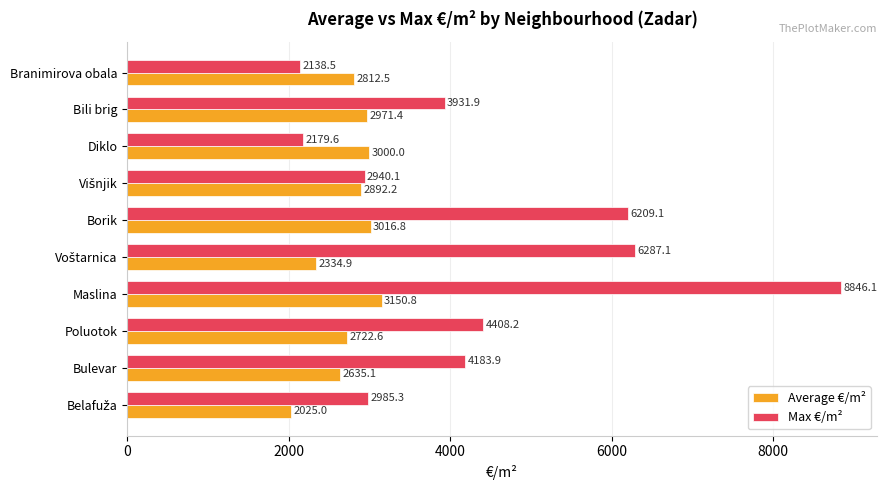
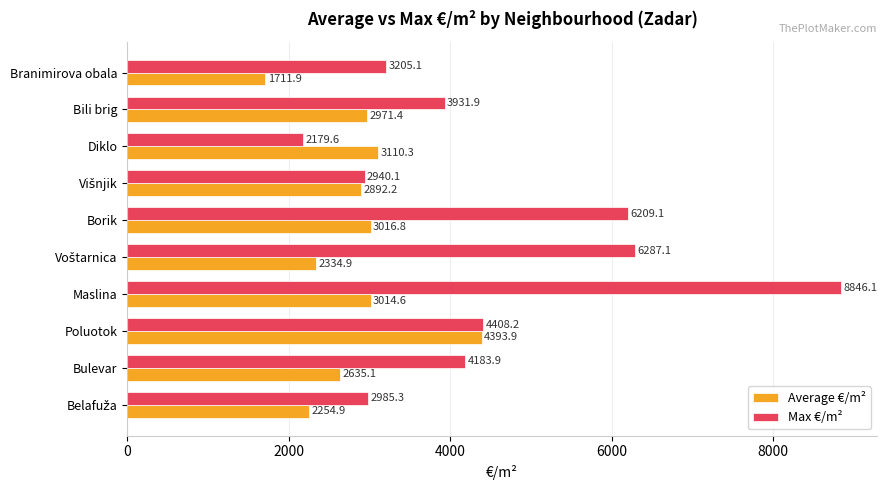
  {
    "Average €/m²": {
-     "Branimirova obala": 2812.5,
+     "Branimirova obala": 1711.9,
      "Bili brig": 2971.4,
-     "Diklo": 3000.0,
+     "Diklo": 3110.3,
      "Višnjik": 2892.2,
      "Borik": 3016.8,
      "Voštarnica": 2334.9,
-     "Maslina": 3150.8,
-     "Poluotok": 2722.6,
+     "Maslina": 3014.6,
+     "Poluotok": 4393.9,
      "Bulevar": 2635.1,
-     "Belafuža": 2025.0
+     "Belafuža": 2254.9
    },
    "Max €/m²": {
-     "Branimirova obala": 2138.5,
+     "Branimirova obala": 3205.1,
      "Bili brig": 3931.9,
      "Diklo": 2179.6,
      "Višnjik": 2940.1,
      "Borik": 6209.1,
      "Voštarnica": 6287.1,
      "Maslina": 8846.1,
      "Poluotok": 4408.2,
      "Bulevar": 4183.9,
      "Belafuža": 2985.3
    }
  }
